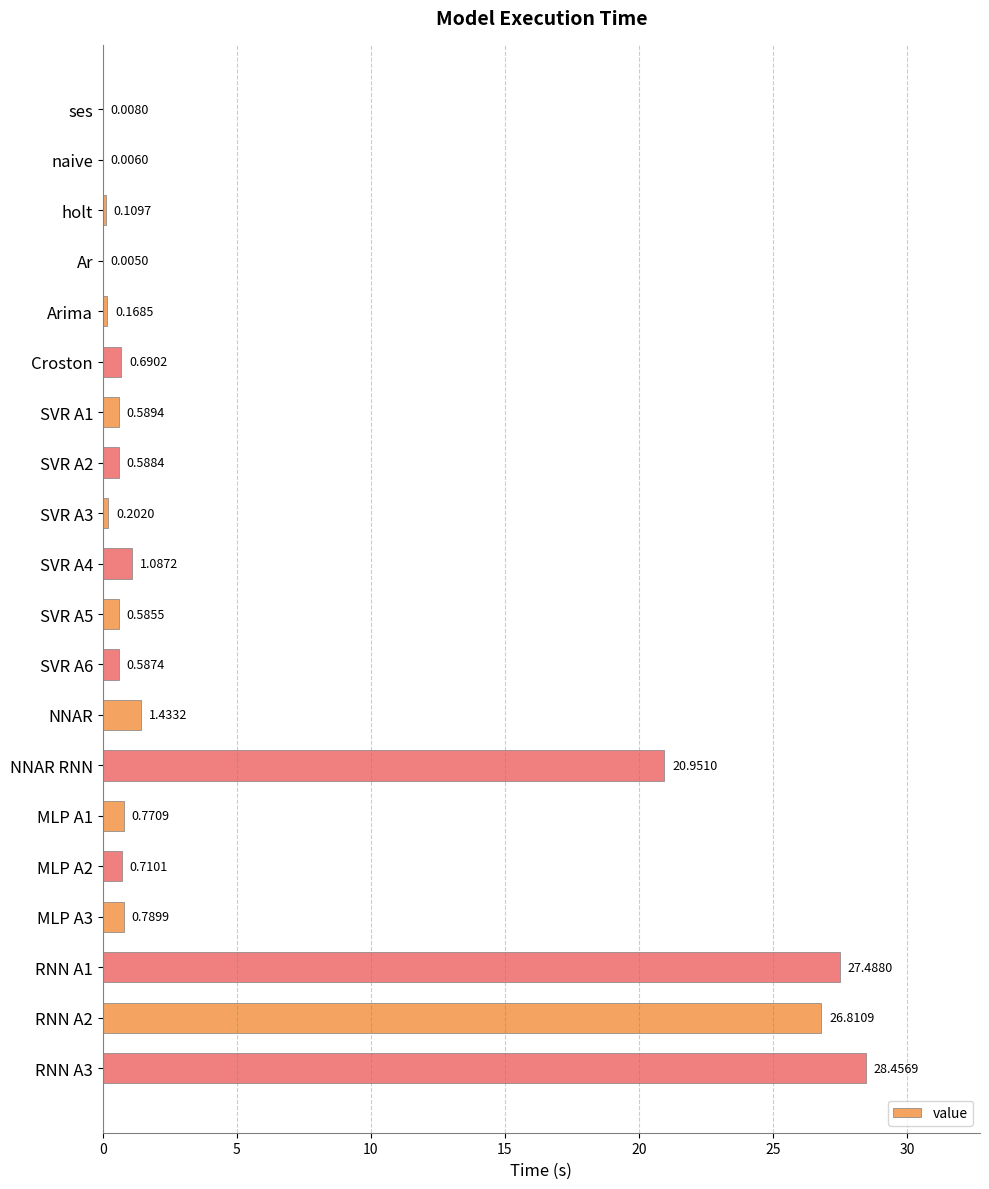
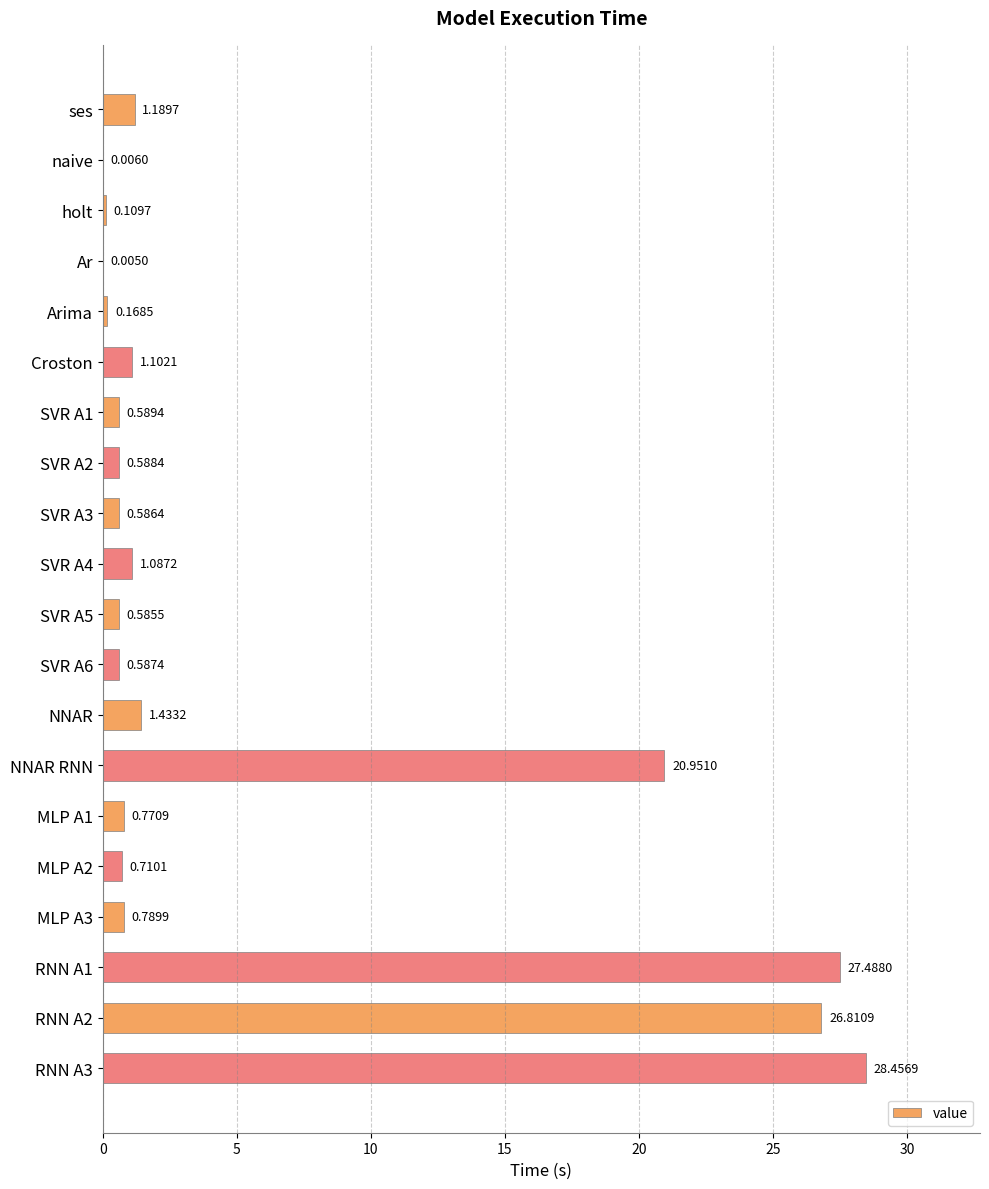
  {
-   "ses": 0.0080,
+   "ses": 1.1897,
    "naive": 0.0060,
    "holt": 0.1097,
    "Ar": 0.0050,
    "Arima": 0.1685,
-   "Croston": 0.6902,
+   "Croston": 1.1021,
    "SVR A1": 0.5894,
    "SVR A2": 0.5884,
-   "SVR A3": 0.2020,
+   "SVR A3": 0.5864,
    "SVR A4": 1.0872,
    "SVR A5": 0.5855,
    "SVR A6": 0.5874,
    "NNAR": 1.4332,
    "NNAR RNN": 20.9510,
    "MLP A1": 0.7709,
    "MLP A2": 0.7101,
    "MLP A3": 0.7899,
    "RNN A1": 27.4880,
    "RNN A2": 26.8109,
    "RNN A3": 28.4569
  }
